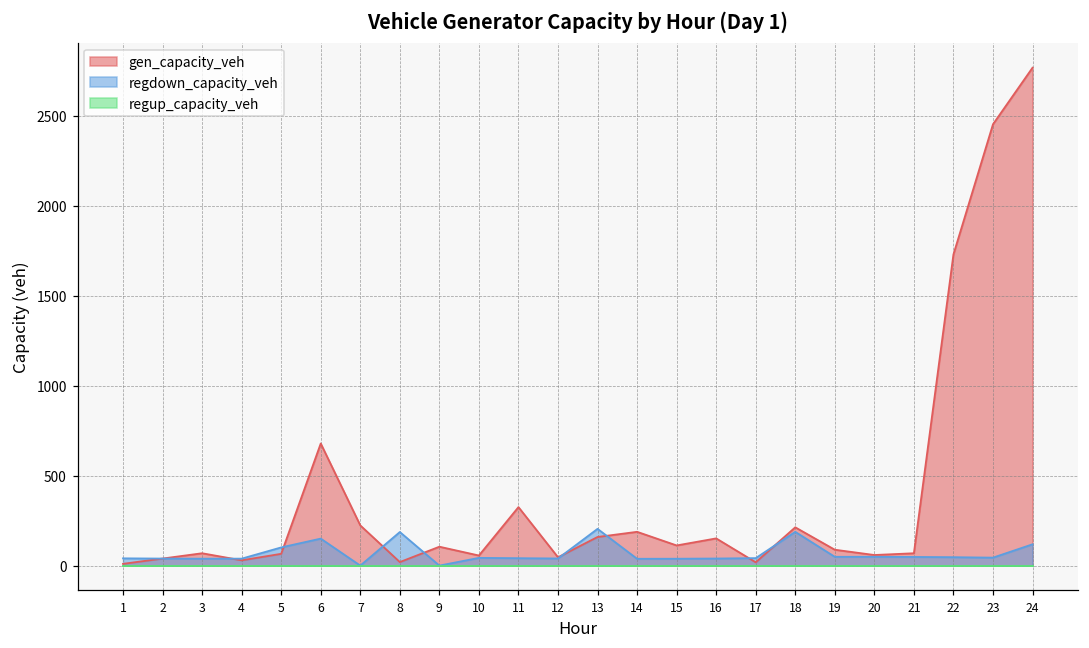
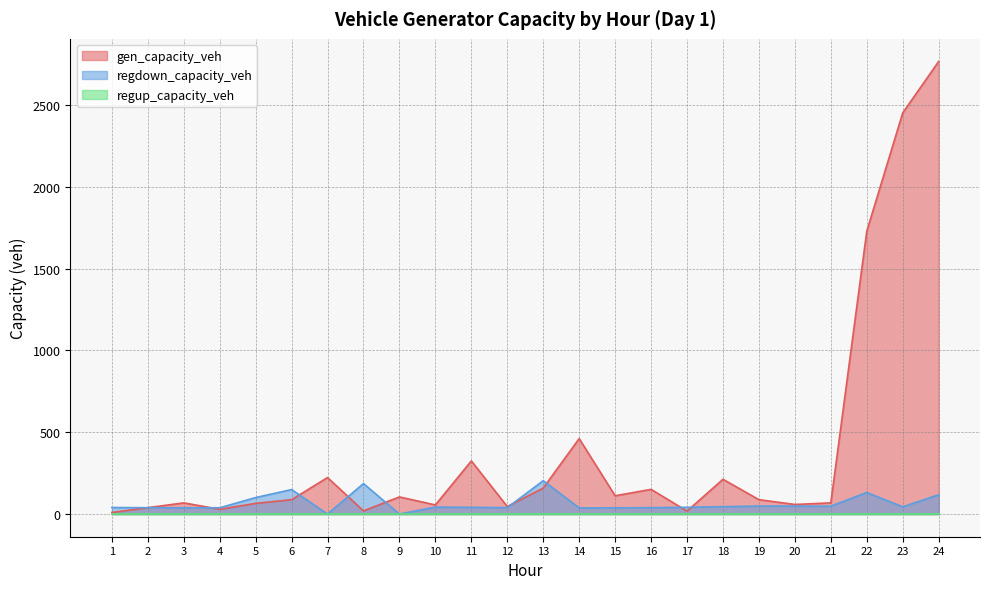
  {
    "gen_capacity_veh": {
      "3": 70,
      "5": 70,
-     "6": 680,
+     "6": 90,
      "7": 220,
      "8": 20,
      "9": 100,
      "11": 320,
      "13": 160,
-     "14": 190,
+     "14": 460,
      "15": 110,
      "16": 150,
      "17": 20,
      "18": 210,
      "19": 90,
      "21": 70,
      "22": 1730,
      "23": 2450,
      "24": 2770
    },
    "regdown_capacity_veh": {
      "1": 40,
      "3": 40,
      "5": 100,
      "6": 150,
      "8": 190,
      "11": 40,
      "13": 200,
      "14": 40,
      "15": 40,
      "16": 40,
      "17": 40,
-     "18": 190,
+     "18": 50,
      "19": 50,
      "21": 50,
-     "22": 50,
+     "22": 130,
      "23": 40,
      "24": 120
    },
    "regup_capacity_veh": {
      "2": 0,
      "3": 0,
      "4": 0,
      "5": 0,
      "6": 0,
      "8": 0,
      "10": 0,
      "11": 0,
      "12": 0,
      "13": 0,
      "14": 0,
      "15": 0,
      "16": 0,
      "17": 0,
      "18": 0,
      "19": 0,
      "20": 0,
      "21": 0,
      "22": 0,
      "23": 0,
      "24": 0
    }
  }
